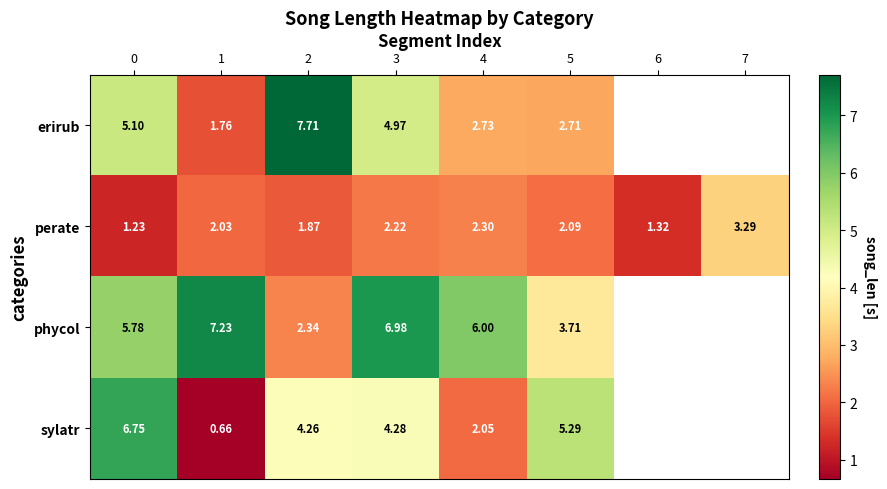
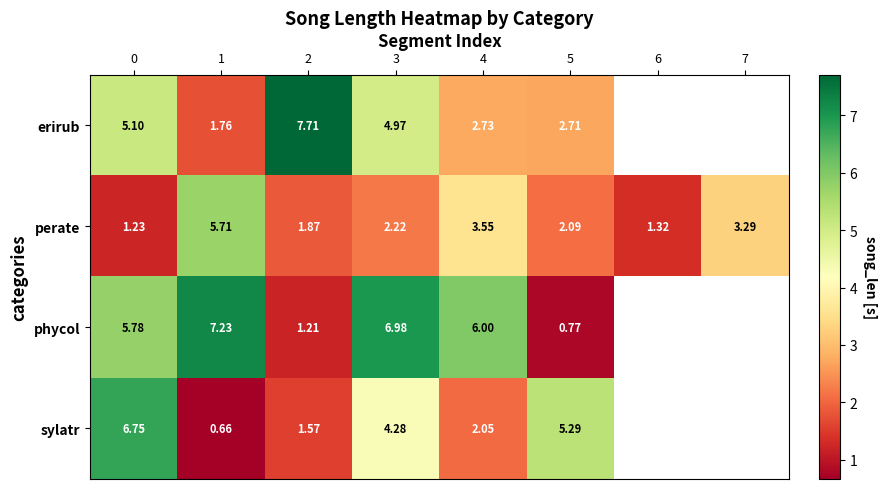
  {
    "erirub": {
      "0": 5.10,
      "1": 1.76,
      "2": 7.71,
      "3": 4.97,
      "4": 2.73,
      "5": 2.71
    },
    "perate": {
      "0": 1.23,
-     "1": 2.03,
+     "1": 5.71,
      "2": 1.87,
      "3": 2.22,
-     "4": 2.30,
+     "4": 3.55,
      "5": 2.09,
      "6": 1.32,
      "7": 3.29
    },
    "phycol": {
      "0": 5.78,
      "1": 7.23,
-     "2": 2.34,
+     "2": 1.21,
      "3": 6.98,
      "4": 6.00,
-     "5": 3.71
+     "5": 0.77
    },
    "sylatr": {
      "0": 6.75,
      "1": 0.66,
-     "2": 4.26,
+     "2": 1.57,
      "3": 4.28,
      "4": 2.05,
      "5": 5.29
    }
  }
